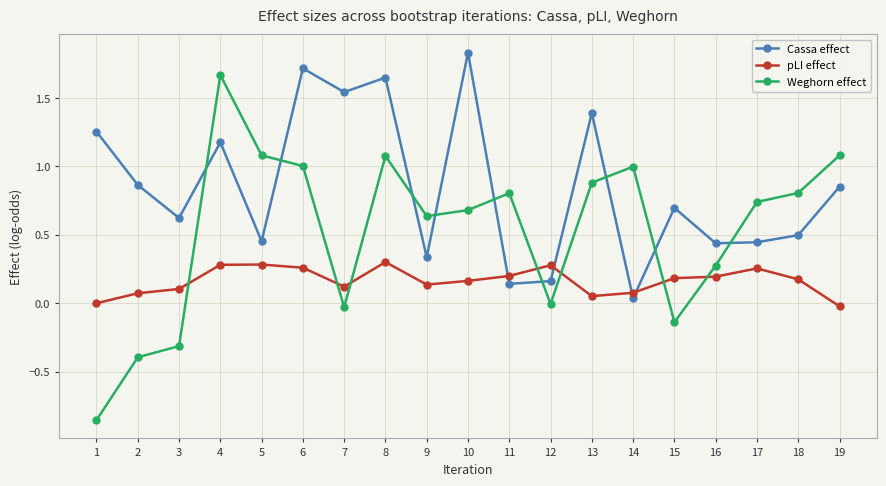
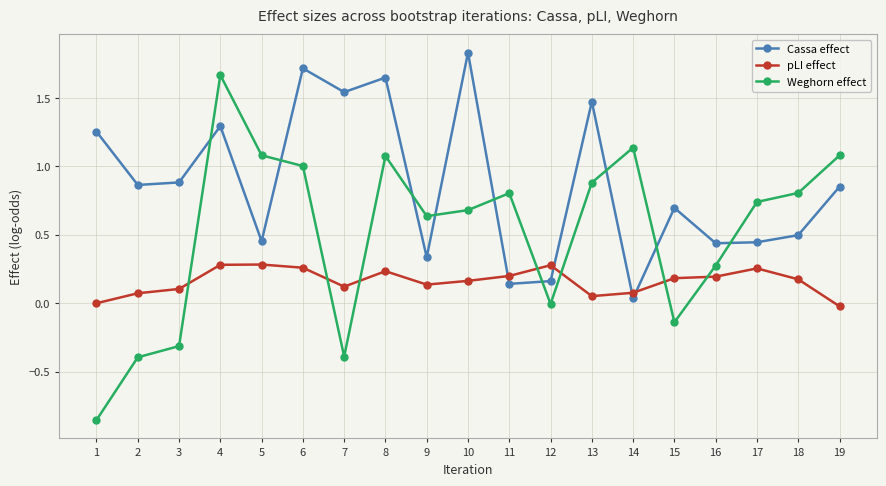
  {
    "Cassa effect": {
      "1": 1.25,
      "2": 0.86,
-     "3": 0.62,
-     "4": 1.18,
+     "3": 0.88,
+     "4": 1.29,
      "5": 0.45,
      "6": 1.72,
      "7": 1.54,
      "8": 1.65,
      "9": 0.34,
      "10": 1.83,
      "11": 0.14,
      "12": 0.16,
-     "13": 1.39,
+     "13": 1.47,
      "14": 0.04,
      "15": 0.70,
      "16": 0.44,
      "17": 0.45,
      "18": 0.50,
      "19": 0.85
    },
    "pLI effect": {
      "1": 0.00,
      "2": 0.07,
      "3": 0.10,
      "4": 0.28,
      "5": 0.28,
      "6": 0.26,
      "7": 0.12,
-     "8": 0.30,
+     "8": 0.23,
      "9": 0.14,
      "10": 0.16,
      "11": 0.20,
      "12": 0.28,
      "13": 0.05,
      "14": 0.08,
      "15": 0.18,
      "16": 0.19,
      "17": 0.25,
      "18": 0.17,
      "19": -0.02
    },
    "Weghorn effect": {
      "1": -0.85,
      "2": -0.40,
      "3": -0.31,
      "4": 1.67,
      "5": 1.08,
      "6": 1.00,
-     "7": -0.03,
+     "7": -0.39,
      "8": 1.08,
      "9": 0.64,
      "10": 0.68,
      "11": 0.80,
      "12": -0.01,
      "13": 0.88,
-     "14": 1.00,
+     "14": 1.14,
      "15": -0.14,
      "16": 0.27,
      "17": 0.74,
      "18": 0.81,
      "19": 1.08
    }
  }
